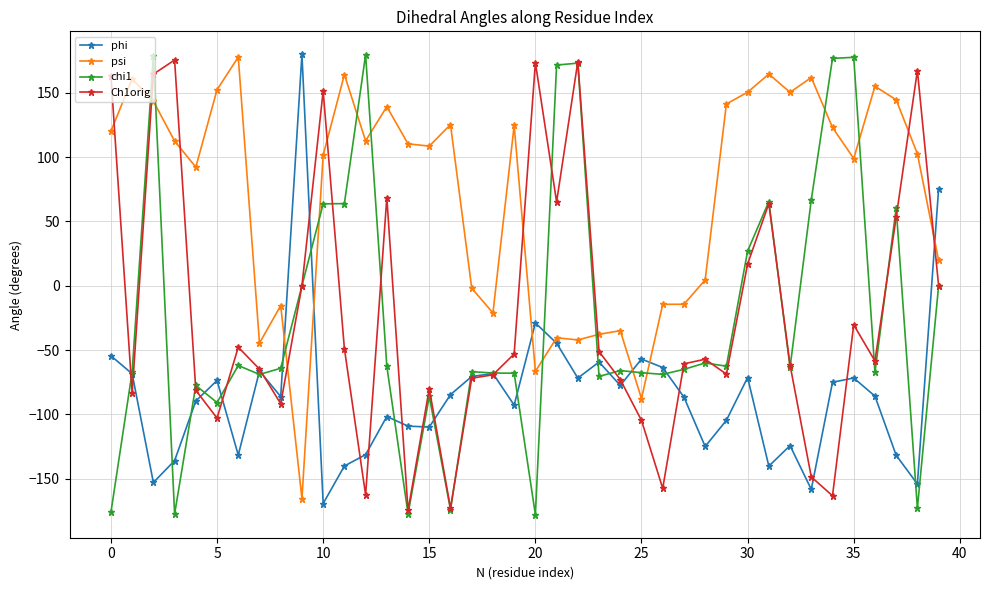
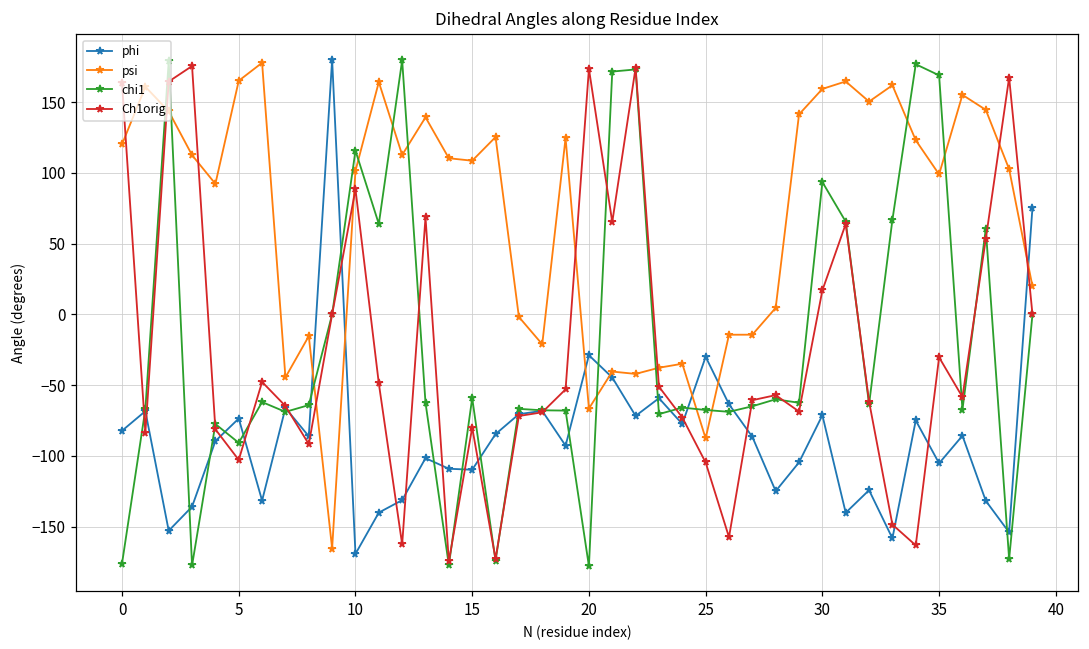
  {
    "phi": {
-     "0": -54,
+     "0": -82,
      "5": -74,
      "10": -169,
      "15": -110,
      "20": -29,
-     "25": -57,
+     "25": -30,
      "30": -71,
-     "35": -72
+     "35": -105
    },
    "psi": {
      "0": 120,
-     "5": 152,
+     "5": 165,
      "10": 101,
      "15": 109,
      "20": -67,
      "25": -88,
-     "30": 151,
+     "30": 159,
      "35": 99
    },
    "chi1": {
      "0": -176,
      "5": -91,
-     "10": 64,
-     "15": -86,
+     "10": 116,
+     "15": -59,
      "20": -178,
      "25": -68,
-     "30": 27,
-     "35": 178
+     "30": 94,
+     "35": 169
    },
    "Ch1orig": {
      "5": -103,
-     "10": 151,
+     "10": 88,
      "15": -80,
      "20": 174,
      "25": -105,
      "30": 17,
      "35": -30
    }
  }
